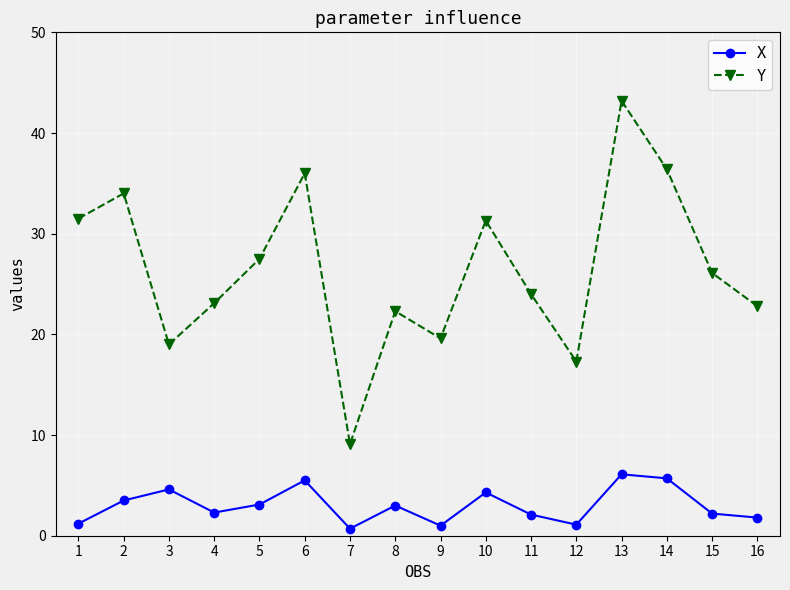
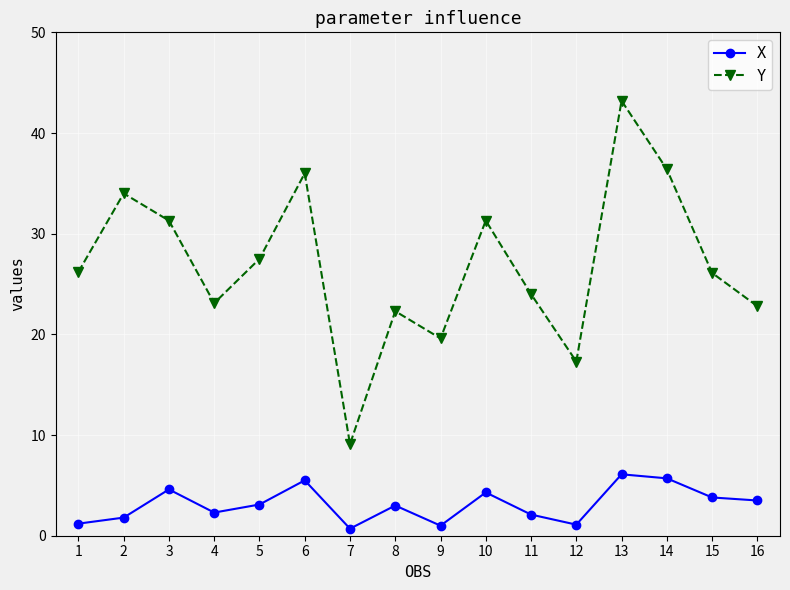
  {
    "X": {
      "1": 1.2,
-     "2": 3.5,
+     "2": 1.8,
      "3": 4.6,
      "4": 2.3,
      "5": 3.1,
      "6": 5.5,
      "7": 0.7,
      "8": 3.0,
      "9": 1.0,
      "10": 4.3,
      "11": 2.1,
      "12": 1.1,
      "13": 6.1,
      "14": 5.7,
-     "15": 2.2,
-     "16": 1.8
+     "15": 3.8,
+     "16": 3.5
    },
    "Y": {
-     "1": 31.5,
+     "1": 26.2,
      "2": 34.0,
-     "3": 19.0,
+     "3": 31.3,
      "4": 23.1,
      "5": 27.5,
      "6": 36.0,
      "7": 9.1,
      "8": 22.3,
      "9": 19.6,
      "10": 31.3,
      "11": 24.0,
      "12": 17.3,
      "13": 43.2,
      "14": 36.4,
      "15": 26.1,
      "16": 22.8
    }
  }
